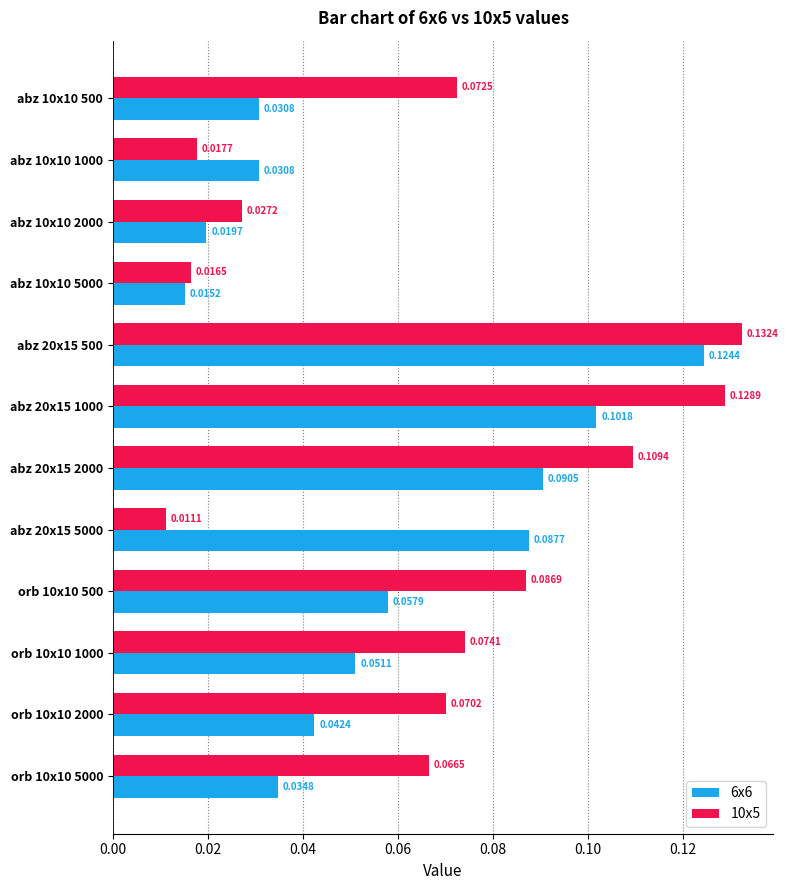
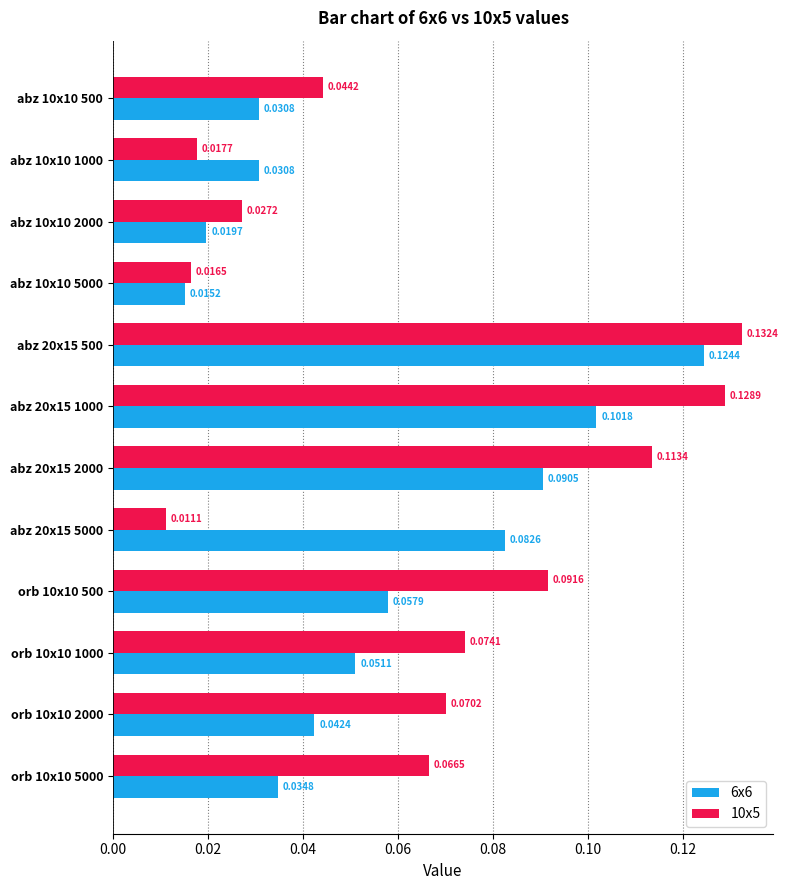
  {
    "6x6": {
      "abz 10x10 500": 0.0308,
      "abz 10x10 1000": 0.0308,
      "abz 10x10 2000": 0.0197,
      "abz 10x10 5000": 0.0152,
      "abz 20x15 500": 0.1244,
      "abz 20x15 1000": 0.1018,
      "abz 20x15 2000": 0.0905,
-     "abz 20x15 5000": 0.0877,
+     "abz 20x15 5000": 0.0826,
      "orb 10x10 500": 0.0579,
      "orb 10x10 1000": 0.0511,
      "orb 10x10 2000": 0.0424,
      "orb 10x10 5000": 0.0348
    },
    "10x5": {
-     "abz 10x10 500": 0.0725,
+     "abz 10x10 500": 0.0442,
      "abz 10x10 1000": 0.0177,
      "abz 10x10 2000": 0.0272,
      "abz 10x10 5000": 0.0165,
      "abz 20x15 500": 0.1324,
      "abz 20x15 1000": 0.1289,
-     "abz 20x15 2000": 0.1094,
+     "abz 20x15 2000": 0.1134,
      "abz 20x15 5000": 0.0111,
-     "orb 10x10 500": 0.0869,
+     "orb 10x10 500": 0.0916,
      "orb 10x10 1000": 0.0741,
      "orb 10x10 2000": 0.0702,
      "orb 10x10 5000": 0.0665
    }
  }
